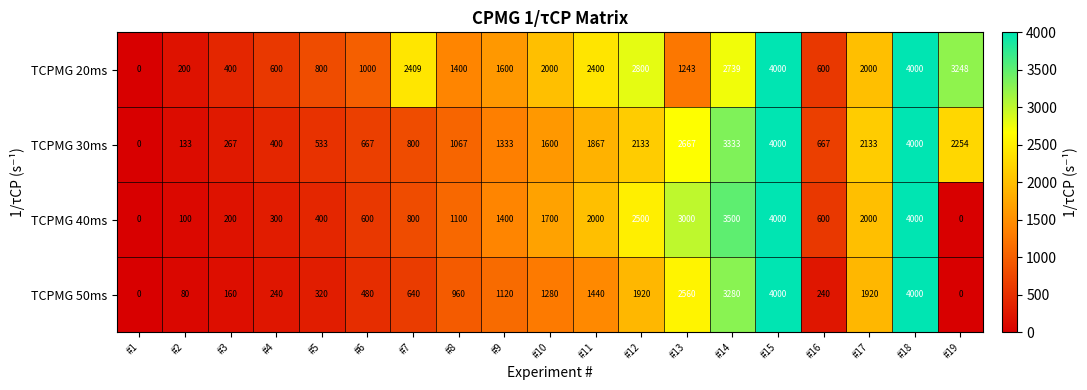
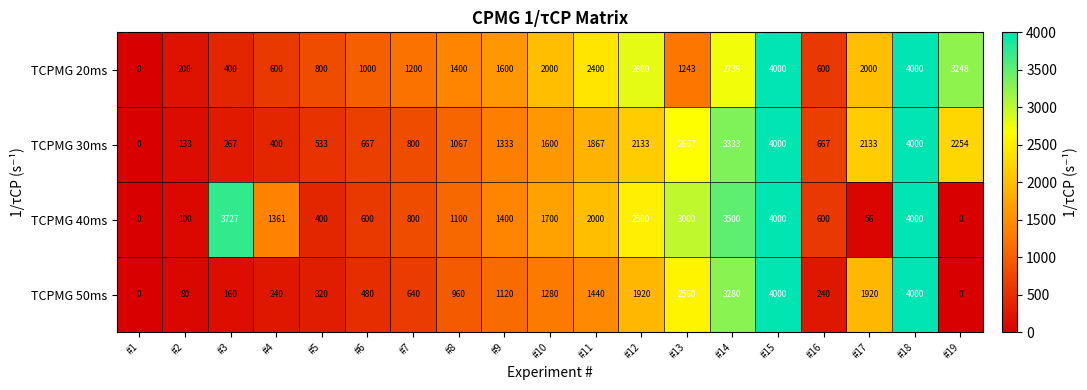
  {
    "TCPMG 20ms": {
      "#1": 0,
      "#2": 200,
      "#3": 400,
      "#4": 600,
      "#5": 800,
      "#6": 1000,
-     "#7": 2409,
+     "#7": 1200,
      "#8": 1400,
      "#9": 1600,
      "#10": 2000,
      "#11": 2400,
      "#12": 2800,
      "#13": 1243,
      "#14": 2739,
      "#15": 4000,
      "#16": 600,
      "#17": 2000,
      "#18": 4000,
      "#19": 3248
    },
    "TCPMG 30ms": {
      "#1": 0,
      "#2": 133,
      "#3": 267,
      "#4": 400,
      "#5": 533,
      "#6": 667,
      "#7": 800,
      "#8": 1067,
      "#9": 1333,
      "#10": 1600,
      "#11": 1867,
      "#12": 2133,
      "#13": 2667,
      "#14": 3333,
      "#15": 4000,
      "#16": 667,
      "#17": 2133,
      "#18": 4000,
      "#19": 2254
    },
    "TCPMG 40ms": {
      "#1": 0,
      "#2": 100,
-     "#3": 200,
-     "#4": 300,
+     "#3": 3727,
+     "#4": 1361,
      "#5": 400,
      "#6": 600,
      "#7": 800,
      "#8": 1100,
      "#9": 1400,
      "#10": 1700,
      "#11": 2000,
      "#12": 2500,
      "#13": 3000,
      "#14": 3500,
      "#15": 4000,
      "#16": 600,
-     "#17": 2000,
+     "#17": 56,
      "#18": 4000,
      "#19": 0
    },
    "TCPMG 50ms": {
      "#1": 0,
      "#2": 80,
      "#3": 160,
      "#4": 240,
      "#5": 320,
      "#6": 480,
      "#7": 640,
      "#8": 960,
      "#9": 1120,
      "#10": 1280,
      "#11": 1440,
      "#12": 1920,
      "#13": 2560,
      "#14": 3280,
      "#15": 4000,
      "#16": 240,
      "#17": 1920,
      "#18": 4000,
      "#19": 0
    }
  }
